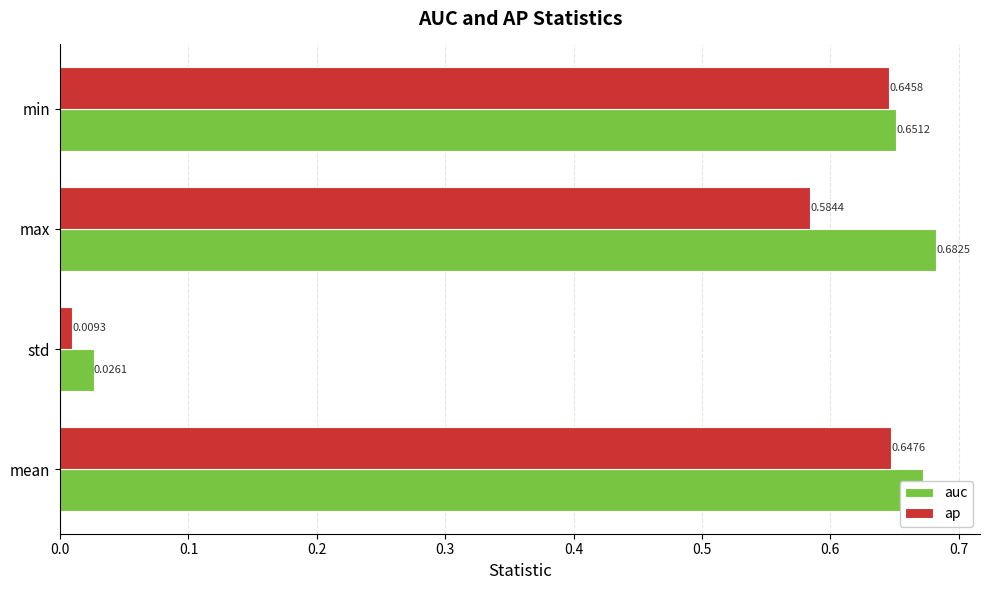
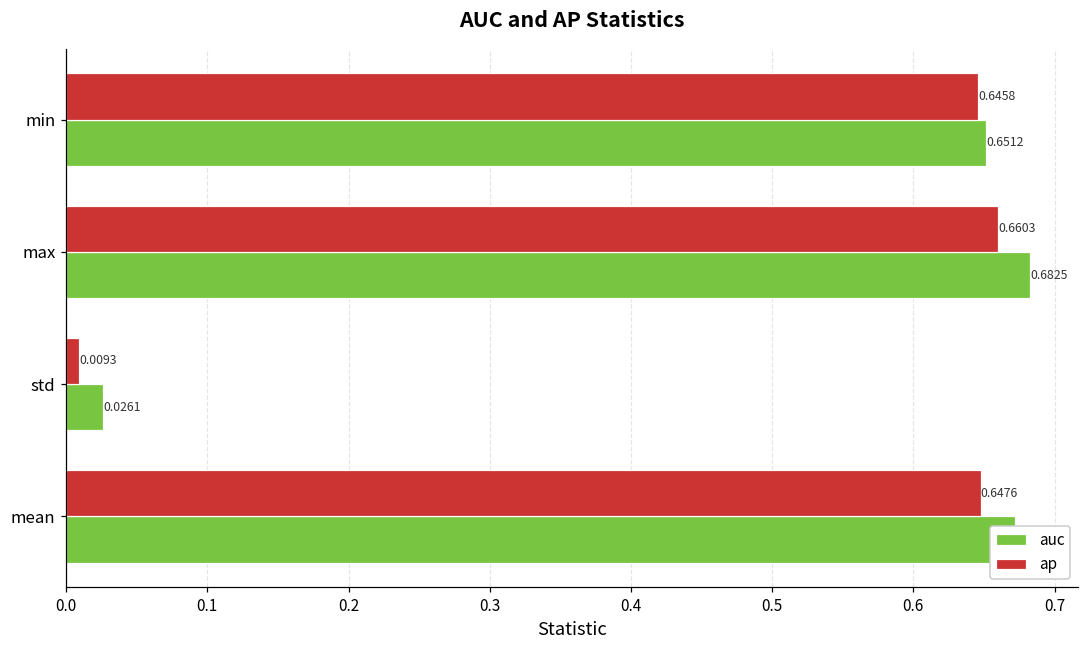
  {
    "auc": {
      "min": 0.6512,
      "max": 0.6825,
      "std": 0.0261
    },
    "ap": {
      "min": 0.6458,
-     "max": 0.5844,
+     "max": 0.6603,
      "std": 0.0093,
      "mean": 0.6476
    }
  }
